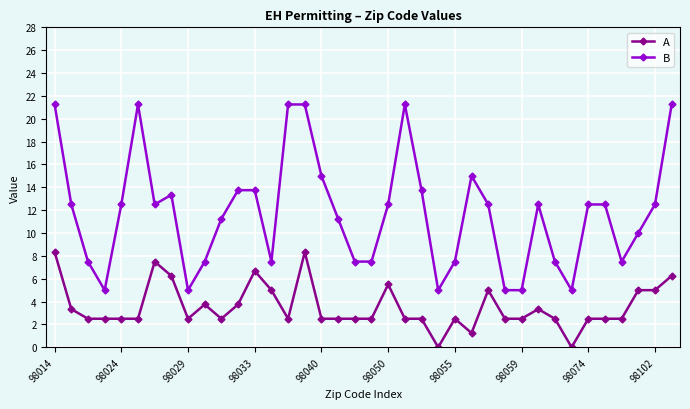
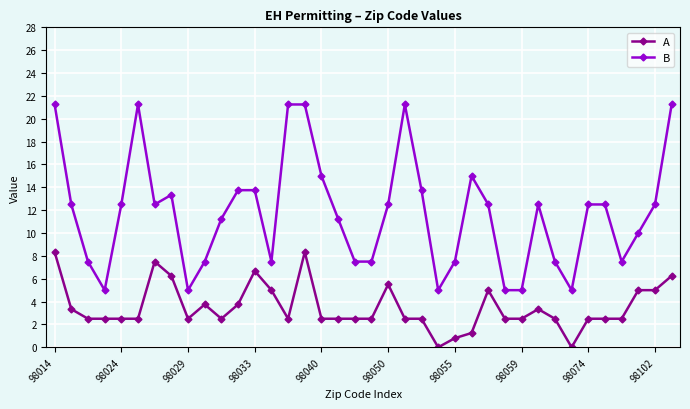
  {
    "A": {
      "98014": 8.3,
      "98024": 2.5,
      "98029": 2.5,
      "98033": 6.7,
      "98040": 2.5,
      "98050": 5.5,
-     "98055": 2.5,
+     "98055": 0.8,
      "98059": 2.5,
      "98074": 2.5,
      "98102": 5.0
    },
    "B": {
      "98014": 21.3,
      "98024": 12.5,
      "98029": 5.0,
      "98033": 13.8,
      "98040": 15.0,
      "98050": 12.5,
      "98055": 7.5,
      "98059": 5.0,
      "98074": 12.5,
      "98102": 12.5
    }
  }
